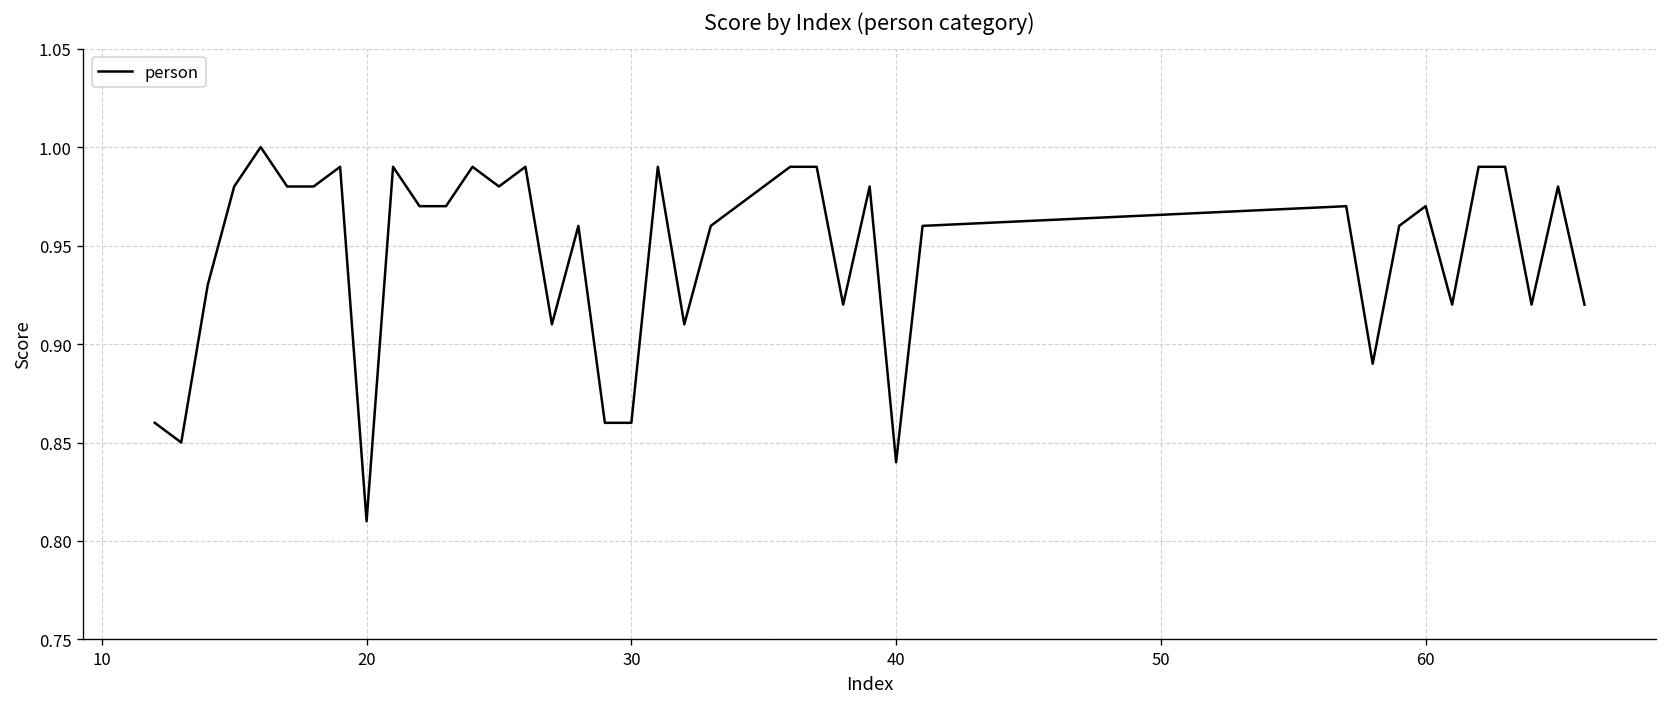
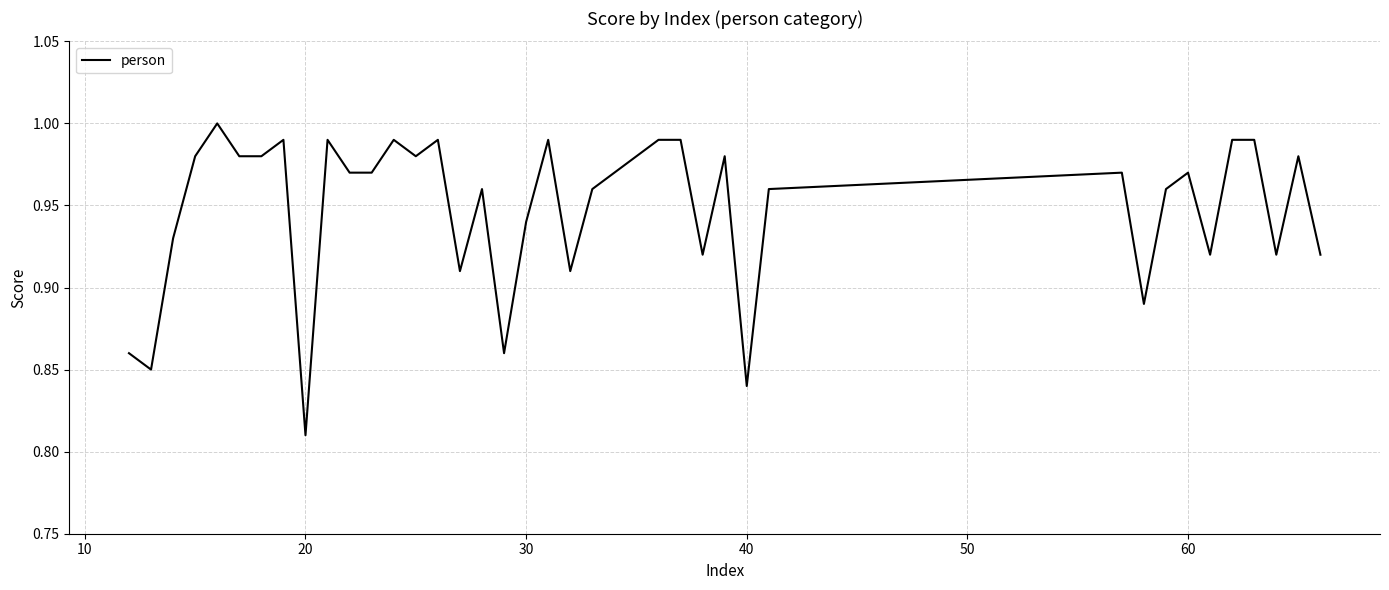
  {
    "20": 0.81,
-   "30": 0.86,
+   "30": 0.94,
    "40": 0.84,
    "60": 0.97
  }
